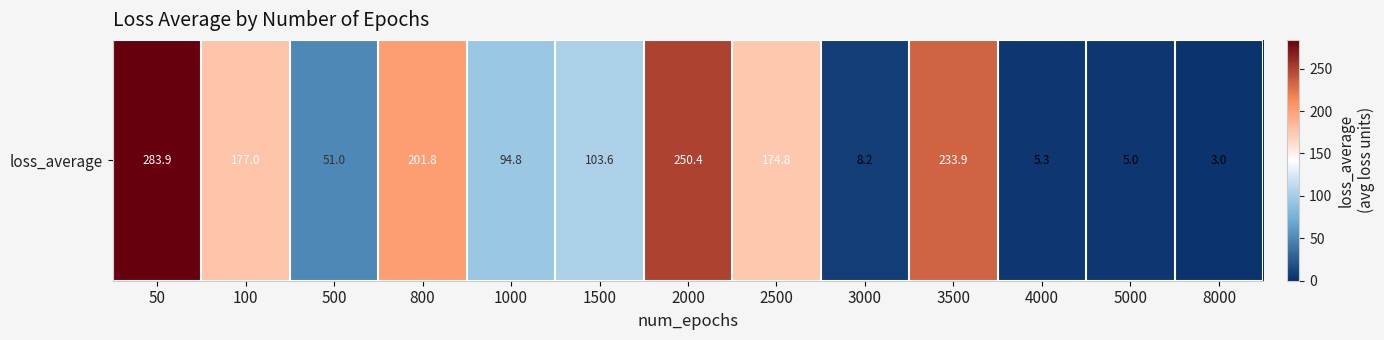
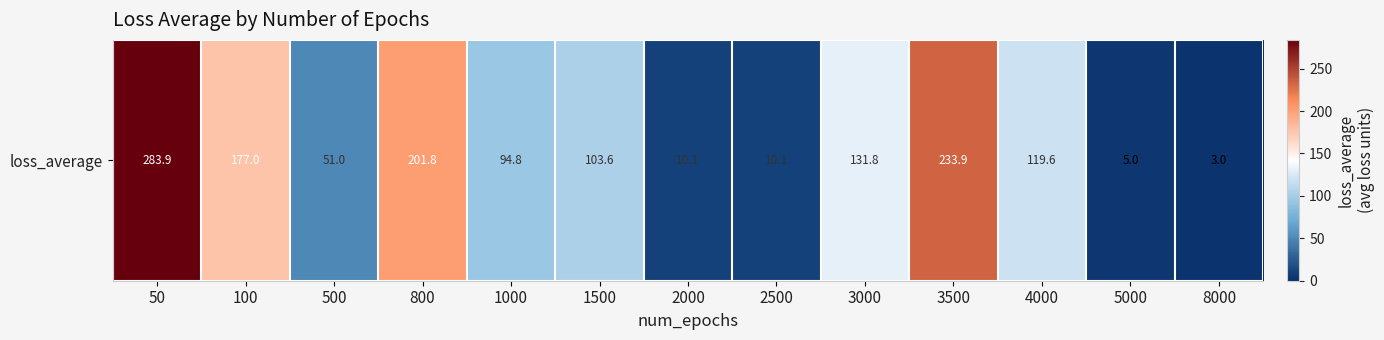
  {
    "loss_average": {
      "50": 283.9,
      "100": 177.0,
      "500": 51.0,
      "800": 201.8,
      "1000": 94.8,
      "1500": 103.6,
-     "2000": 250.4,
-     "2500": 174.8,
-     "3000": 8.2,
+     "2000": 10.1,
+     "2500": 10.1,
+     "3000": 131.8,
      "3500": 233.9,
-     "4000": 5.3,
+     "4000": 119.6,
      "5000": 5.0,
      "8000": 3.0
    }
  }
